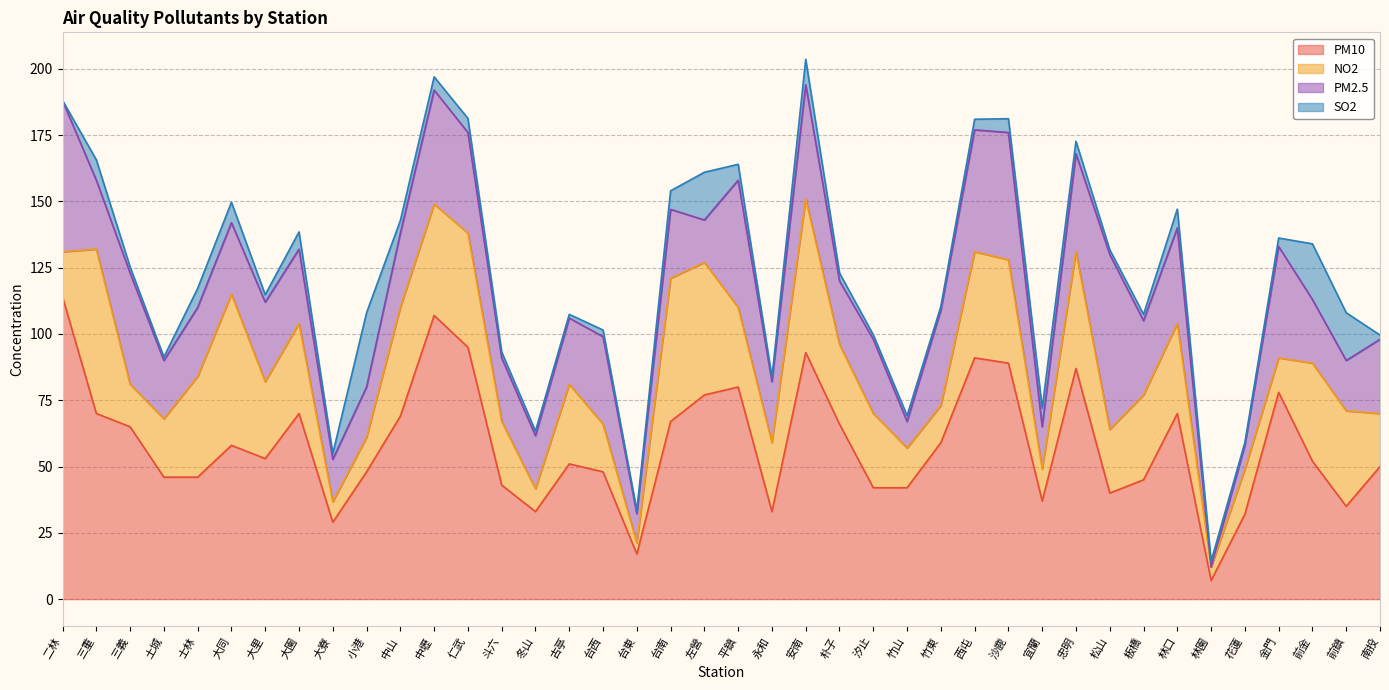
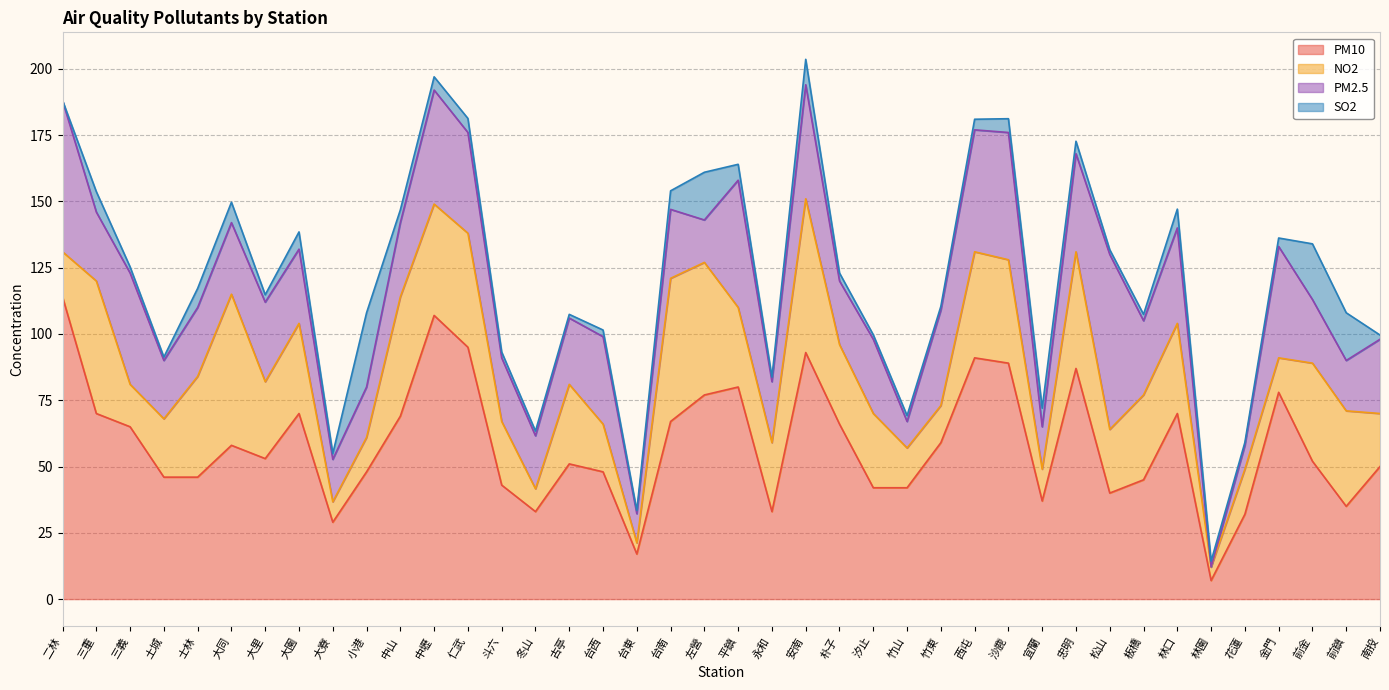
  {
    "PM10": {
      "二林": 114,
      "三重": 70,
      "三義": 65,
      "土城": 46,
      "士林": 46,
      "大同": 58,
      "大里": 53,
      "大園": 70,
      "大寮": 29,
      "小港": 48,
      "中山": 69,
      "中壢": 107,
      "仁武": 95,
      "斗六": 43,
      "冬山": 33,
      "古亭": 51,
      "台西": 48,
      "台東": 17,
      "台南": 67,
      "左營": 77,
      "平鎮": 80,
      "永和": 33,
      "安南": 93,
      "朴子": 66,
      "汐止": 42,
      "竹山": 42,
      "竹東": 59,
      "西屯": 91,
      "沙鹿": 89,
      "宜蘭": 37,
      "忠明": 87,
      "松山": 40,
      "板橋": 45,
      "林口": 70,
      "林園": 7,
      "花蓮": 32,
      "金門": 78,
      "前金": 52,
      "前鎮": 35,
      "南投": 50
    },
    "NO2": {
      "二林": 17,
-     "三重": 62,
+     "三重": 50,
      "三義": 16,
      "土城": 22,
      "士林": 38,
      "大同": 57,
      "大里": 29,
      "大園": 34,
      "大寮": 8,
      "小港": 13,
-     "中山": 41,
+     "中山": 45,
      "中壢": 42,
      "仁武": 43,
      "斗六": 24,
      "冬山": 9,
      "古亭": 30,
      "台西": 18,
      "台東": 4,
      "台南": 54,
      "左營": 50,
      "平鎮": 30,
      "永和": 26,
      "安南": 58,
      "朴子": 30,
      "汐止": 28,
      "竹山": 15,
      "竹東": 14,
      "西屯": 40,
      "沙鹿": 39,
      "宜蘭": 12,
      "忠明": 44,
      "松山": 24,
      "板橋": 32,
      "林口": 34,
      "花蓮": 17,
      "金門": 13,
      "前金": 37,
      "前鎮": 36,
      "南投": 20
    },
    "PM2.5": {
      "三重": 26,
      "三義": 42,
      "土城": 22,
      "士林": 26,
      "大同": 27,
      "大里": 30,
      "大園": 28,
      "大寮": 16,
      "小港": 19,
      "中山": 28,
      "中壢": 43,
      "仁武": 38,
      "斗六": 24,
      "冬山": 20,
      "古亭": 25,
      "台西": 33,
      "台東": 11,
      "台南": 26,
      "左營": 16,
      "平鎮": 48,
      "永和": 23,
      "安南": 43,
      "朴子": 24,
      "汐止": 28,
      "竹山": 10,
      "竹東": 36,
      "西屯": 46,
      "沙鹿": 48,
      "宜蘭": 16,
      "忠明": 37,
      "松山": 66,
      "板橋": 28,
      "林口": 36,
      "花蓮": 9,
      "金門": 42,
      "前金": 24,
      "前鎮": 19,
      "南投": 28
    },
    "SO2": {
      "三重": 8,
      "三義": 2,
      "土城": 1,
      "士林": 7,
      "大同": 8,
      "大里": 3,
      "大園": 7,
      "大寮": 2,
      "小港": 28,
      "中山": 5,
      "中壢": 5,
      "仁武": 5,
      "斗六": 2,
      "冬山": 2,
      "古亭": 1,
      "台西": 3,
      "台東": 1,
      "台南": 7,
      "左營": 18,
      "平鎮": 6,
      "永和": 2,
      "安南": 10,
      "朴子": 3,
      "汐止": 2,
      "竹山": 2,
      "竹東": 1,
      "西屯": 4,
      "沙鹿": 5,
      "宜蘭": 7,
      "忠明": 5,
      "松山": 2,
      "板橋": 2,
      "林口": 7,
      "林園": 2,
      "花蓮": 1,
      "金門": 3,
      "前金": 21,
      "前鎮": 18,
      "南投": 2
    }
  }
